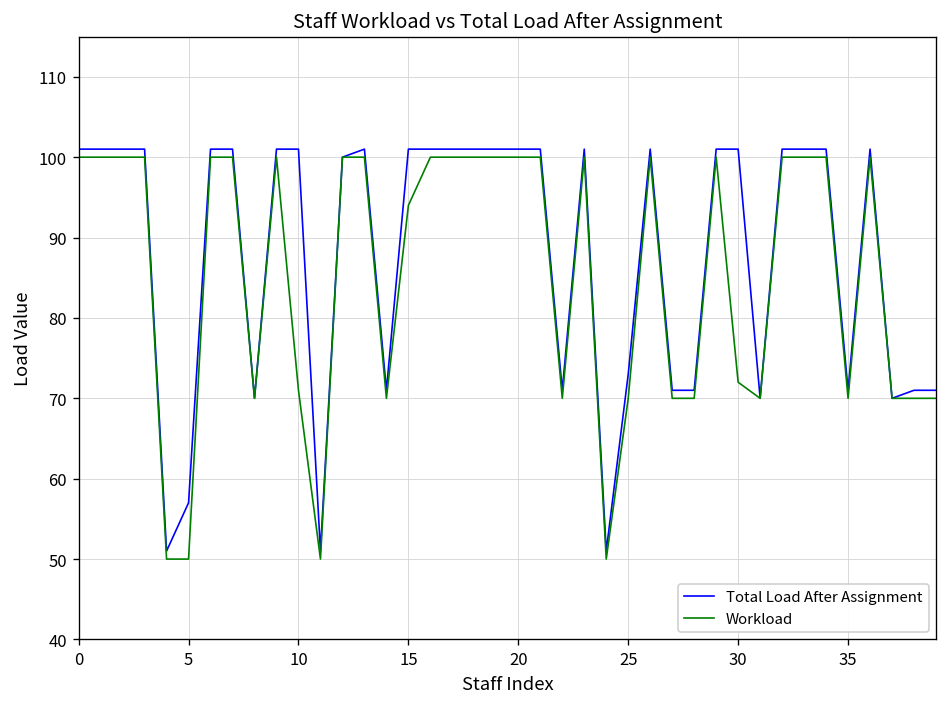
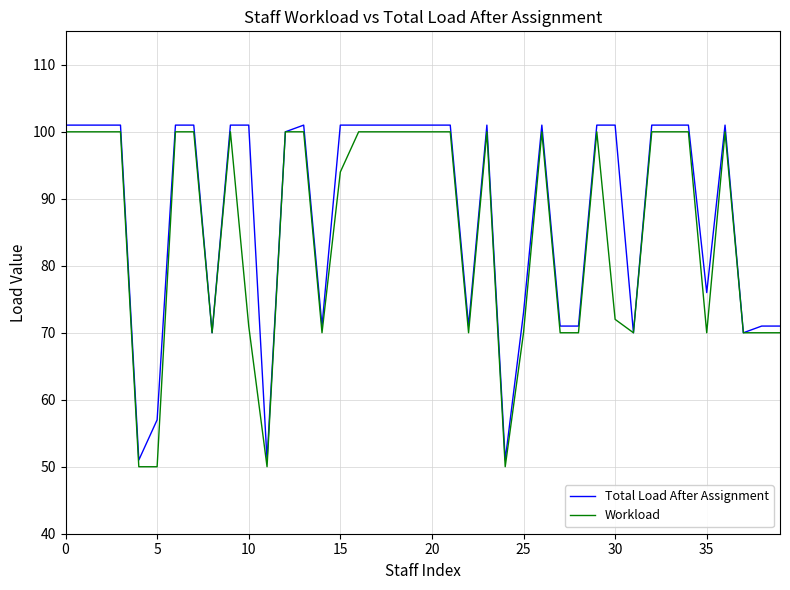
  {
    "Total Load After Assignment": {
      "0": 101,
      "5": 57,
      "10": 101,
      "15": 101,
      "20": 101,
      "25": 73,
      "30": 101,
-     "35": 71
+     "35": 76
    },
    "Workload": {
      "0": 100,
      "5": 50,
      "10": 71,
      "15": 94,
      "20": 100,
      "25": 70,
      "30": 72,
      "35": 70
    }
  }
